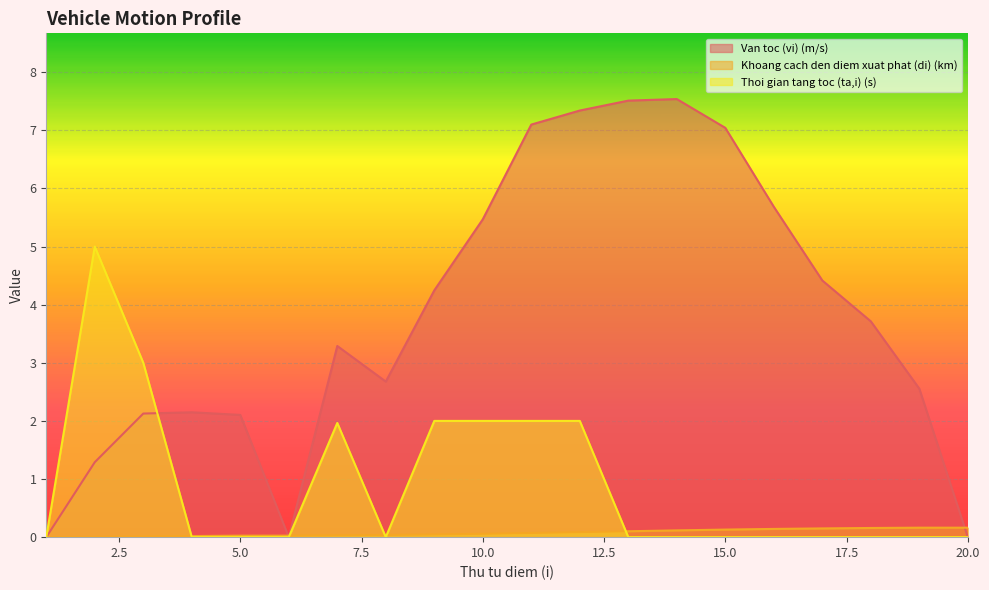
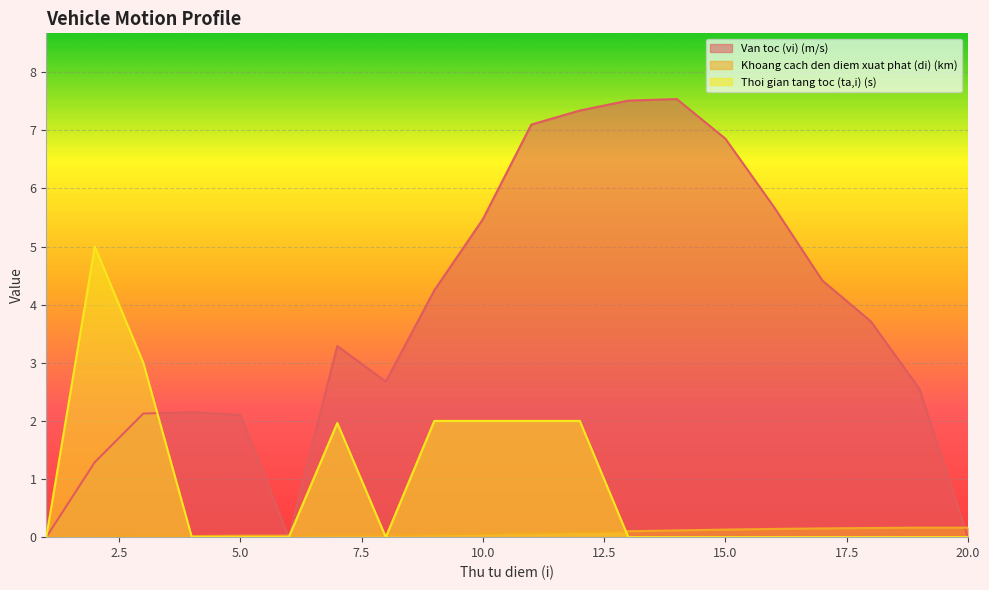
  {
    "Van toc (vi) (m/s)": {
      "5.0": 2.1,
      "10.0": 5.5,
-     "15.0": 7.0
+     "15.0": 6.9
    }
  }
